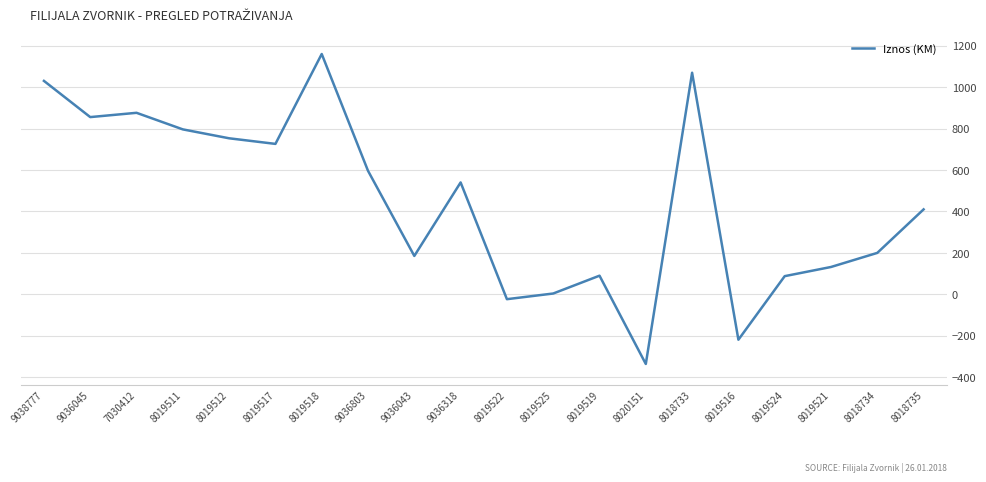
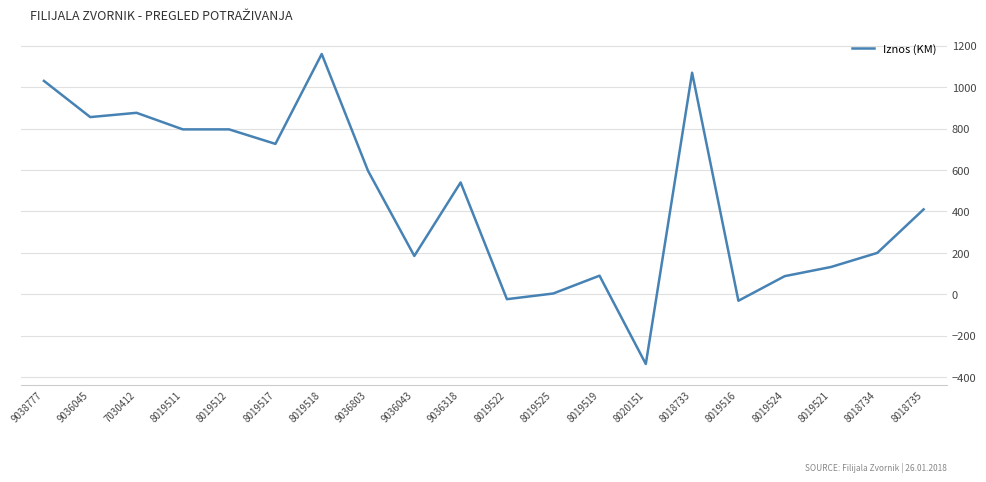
  {
    "9038777": 1030,
    "9036045": 860,
    "7030412": 880,
    "8019511": 800,
-   "8019512": 750,
+   "8019512": 800,
    "8019517": 730,
    "8019518": 1160,
    "9036803": 600,
    "9036043": 190,
    "9036318": 540,
    "8019522": -20,
    "8019525": 0,
    "8019519": 90,
    "8020151": -340,
    "8018733": 1070,
-   "8019516": -220,
+   "8019516": -30,
    "8019524": 90,
    "8019521": 130,
    "8018734": 200,
    "8018735": 410
  }
